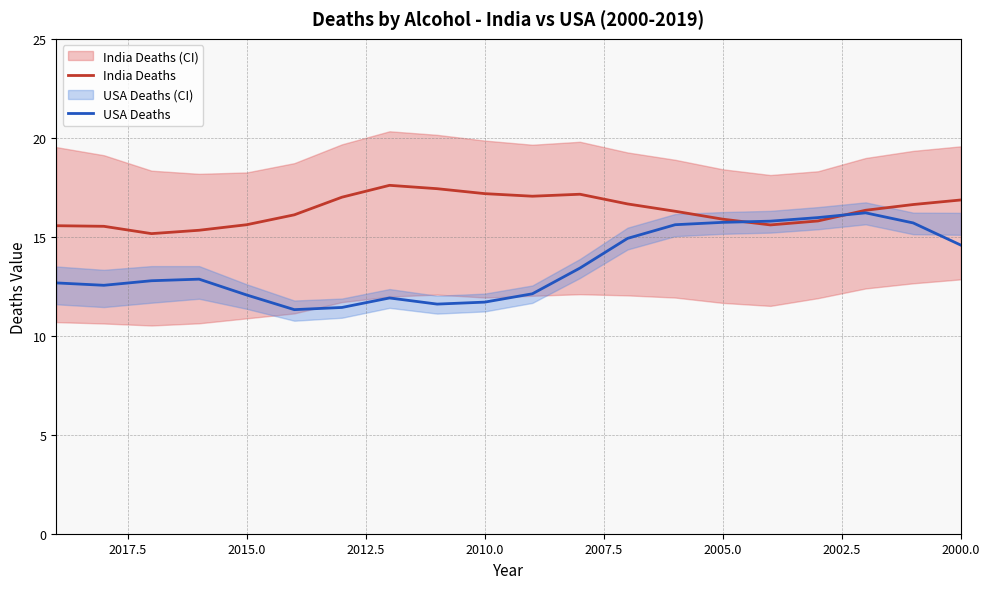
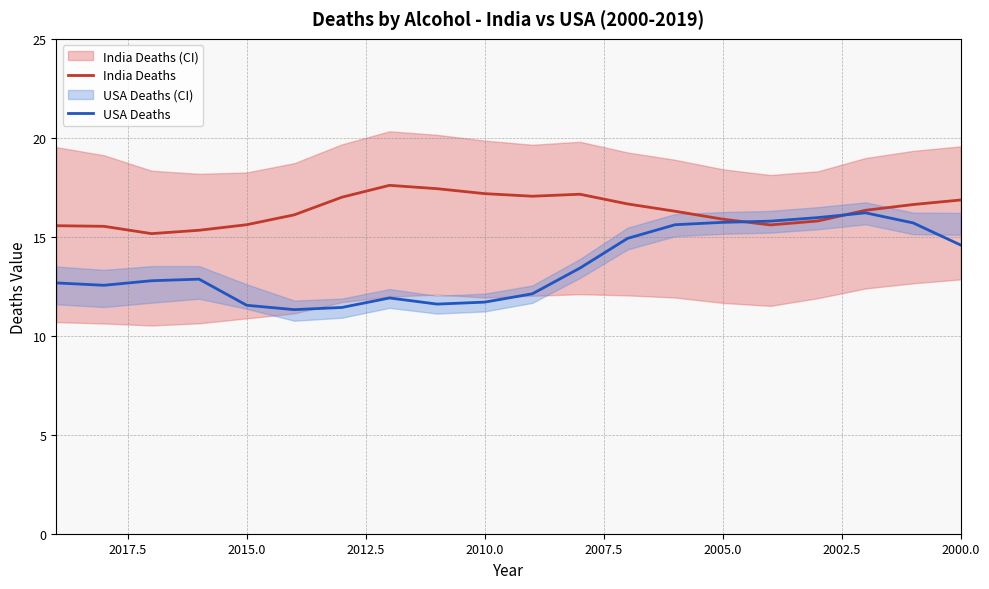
  {
    "USA Deaths": {
-     "2015.0": 12.1,
+     "2015.0": 11.5,
      "2010.0": 11.7,
      "2005.0": 15.7,
      "2000.0": 14.6
    }
  }
